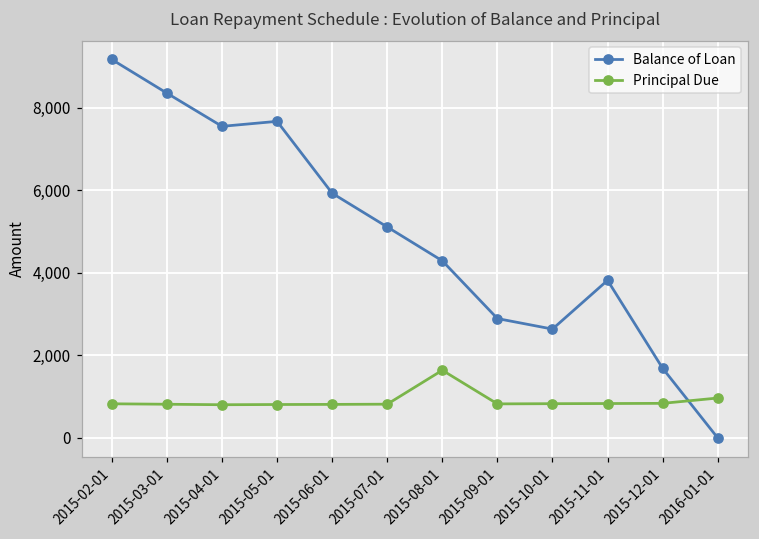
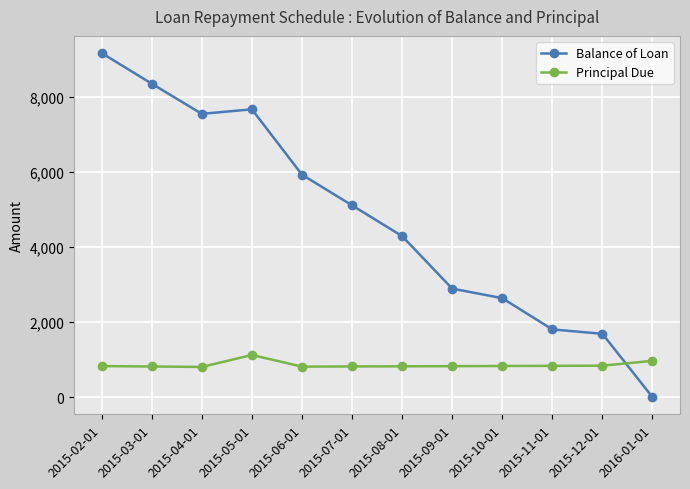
  {
    "Balance of Loan": {
      "2015-02-01": "9,200",
      "2015-03-01": "8,400",
      "2015-04-01": "7,600",
      "2015-05-01": "7,700",
      "2015-06-01": "5,900",
      "2015-07-01": "5,100",
      "2015-08-01": "4,300",
      "2015-09-01": "2,900",
      "2015-10-01": "2,600",
-     "2015-11-01": "3,800",
+     "2015-11-01": "1,800",
      "2015-12-01": "1,700",
      "2016-01-01": "0"
    },
    "Principal Due": {
      "2015-02-01": "800",
      "2015-03-01": "800",
      "2015-04-01": "800",
-     "2015-05-01": "800",
+     "2015-05-01": "1,100",
      "2015-06-01": "800",
      "2015-07-01": "800",
-     "2015-08-01": "1,600",
+     "2015-08-01": "800",
      "2015-09-01": "800",
      "2015-10-01": "800",
      "2015-11-01": "800",
      "2015-12-01": "800",
      "2016-01-01": "1,000"
    }
  }
